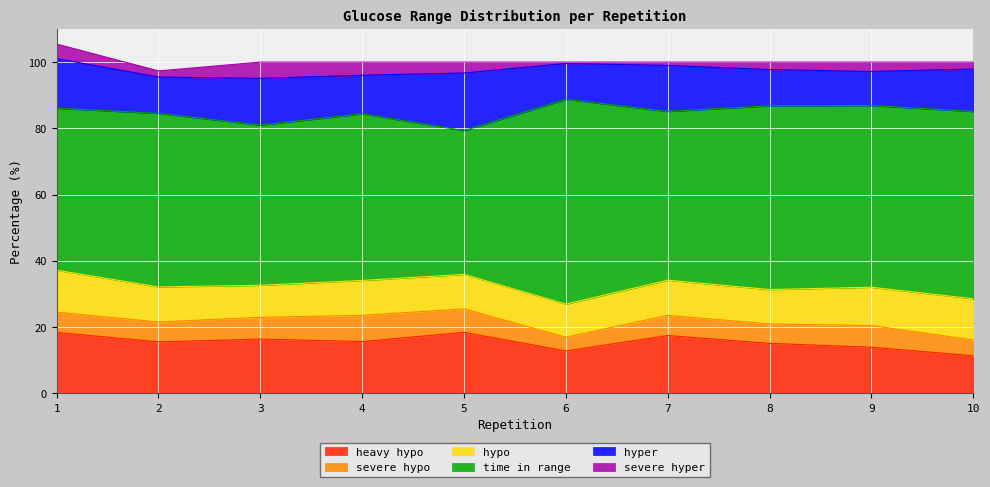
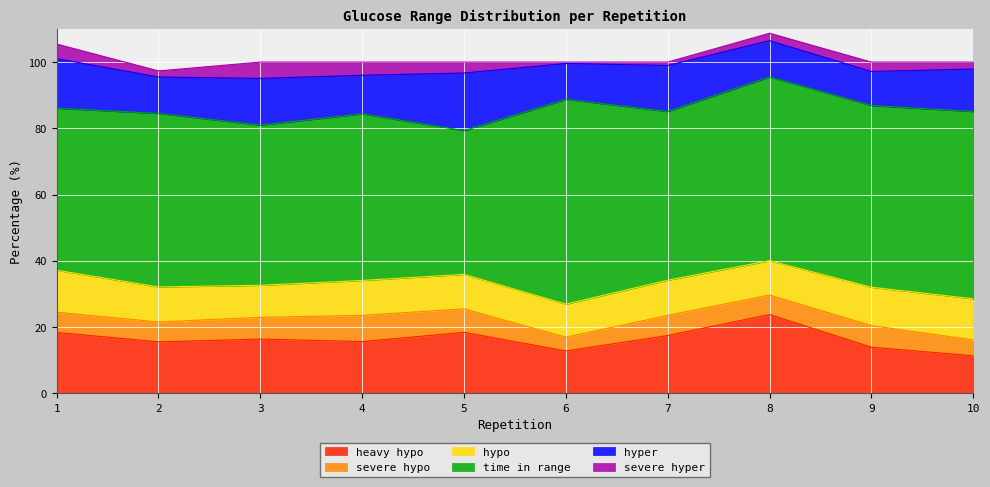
  {
    "heavy hypo": {
      "1": 18,
      "2": 16,
      "3": 16,
      "4": 16,
      "5": 18,
      "6": 13,
      "7": 17,
-     "8": 15,
+     "8": 24,
      "9": 14,
      "10": 11
    },
    "severe hypo": {
      "1": 6,
      "2": 6,
      "3": 7,
      "4": 8,
      "5": 7,
      "6": 4,
      "7": 6,
      "8": 6,
      "9": 7,
      "10": 5
    },
    "hypo": {
      "1": 13,
      "2": 11,
      "3": 10,
      "4": 11,
      "5": 10,
      "6": 10,
      "7": 11,
      "8": 10,
      "9": 12,
      "10": 12
    },
    "time in range": {
      "1": 49,
      "2": 52,
      "3": 48,
      "4": 50,
      "5": 43,
      "6": 62,
      "7": 51,
      "8": 55,
      "9": 55,
      "10": 57
    },
    "hyper": {
      "1": 15,
      "2": 11,
      "3": 14,
      "4": 12,
      "5": 17,
      "7": 14,
      "8": 11,
      "9": 10,
      "10": 13
    },
    "severe hyper": {
      "1": 4,
      "2": 2,
      "3": 5,
      "4": 4,
      "5": 3,
      "7": 1,
      "8": 2,
      "9": 3,
      "10": 2
    }
  }
